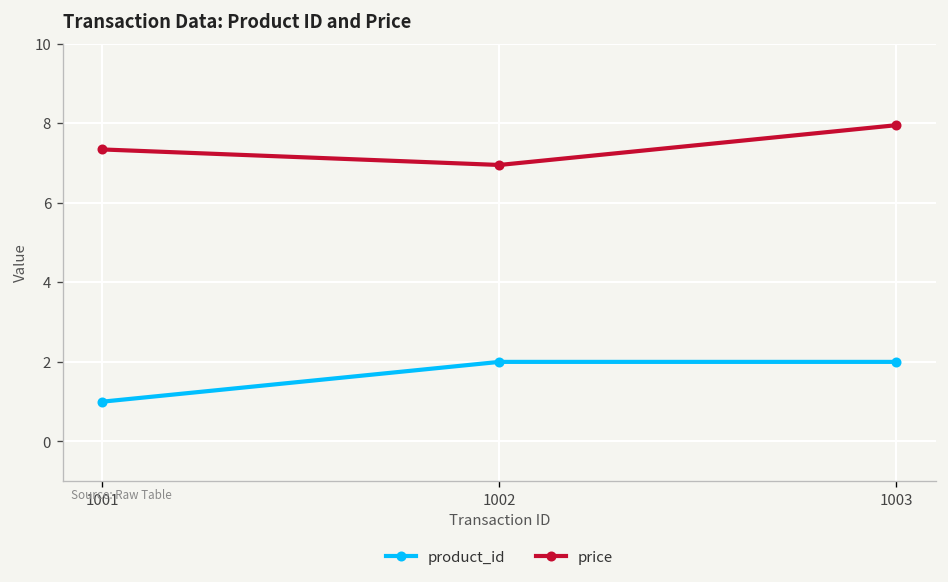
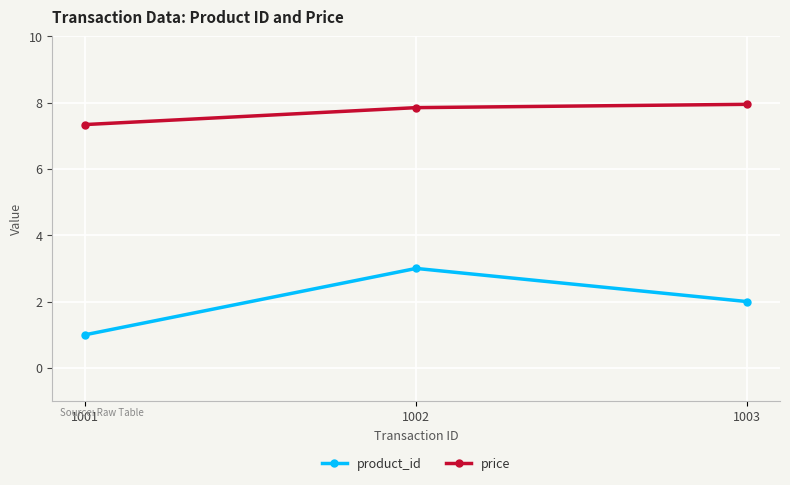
  {
    "product_id": {
      "1001": 1,
-     "1002": 2,
+     "1002": 3,
      "1003": 2
    },
    "price": {
      "1001": 7.3,
-     "1002": 7.0,
+     "1002": 7.9,
      "1003": 8.0
    }
  }
